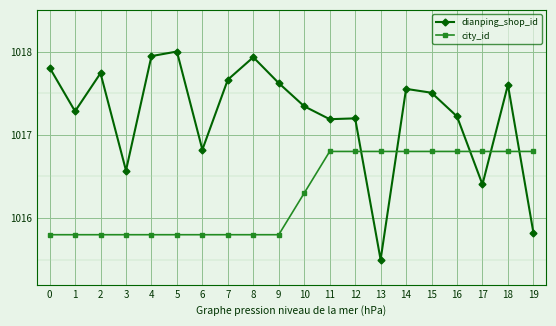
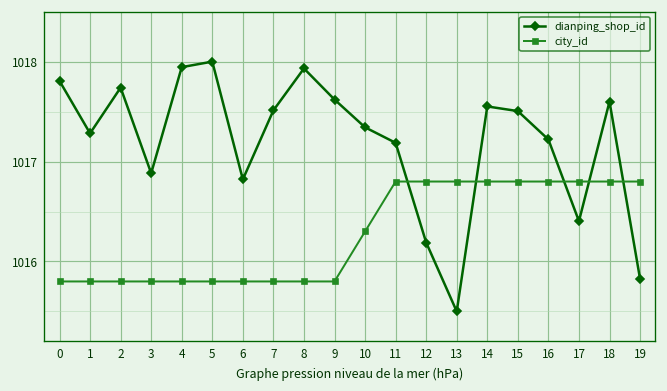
  {
    "dianping_shop_id": {
      "0": 1017.8,
      "1": 1017.3,
      "2": 1017.7,
-     "3": 1016.6,
+     "3": 1016.9,
      "4": 1017.9,
      "5": 1018.0,
      "6": 1016.8,
-     "7": 1017.7,
+     "7": 1017.5,
      "8": 1017.9,
      "9": 1017.6,
      "10": 1017.3,
      "11": 1017.2,
-     "12": 1017.2,
+     "12": 1016.2,
      "13": 1015.5,
      "14": 1017.6,
      "15": 1017.5,
      "16": 1017.2,
      "17": 1016.4,
      "18": 1017.6,
      "19": 1015.8
    },
    "city_id": {
      "0": 1015.8,
      "1": 1015.8,
      "2": 1015.8,
      "3": 1015.8,
      "4": 1015.8,
      "5": 1015.8,
      "6": 1015.8,
      "7": 1015.8,
      "8": 1015.8,
      "9": 1015.8,
      "10": 1016.3,
      "11": 1016.8,
      "12": 1016.8,
      "13": 1016.8,
      "14": 1016.8,
      "15": 1016.8,
      "16": 1016.8,
      "17": 1016.8,
      "18": 1016.8,
      "19": 1016.8
    }
  }
